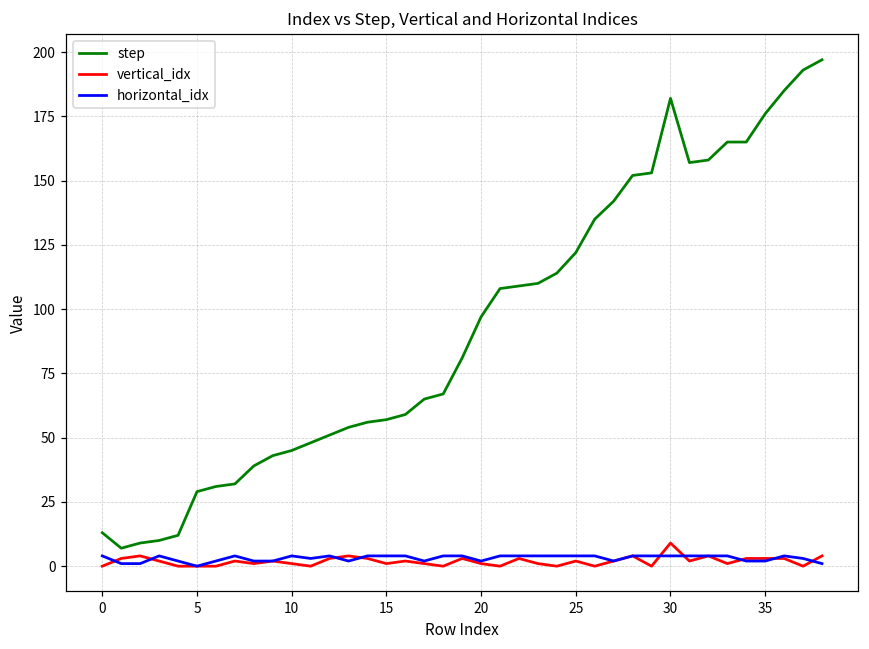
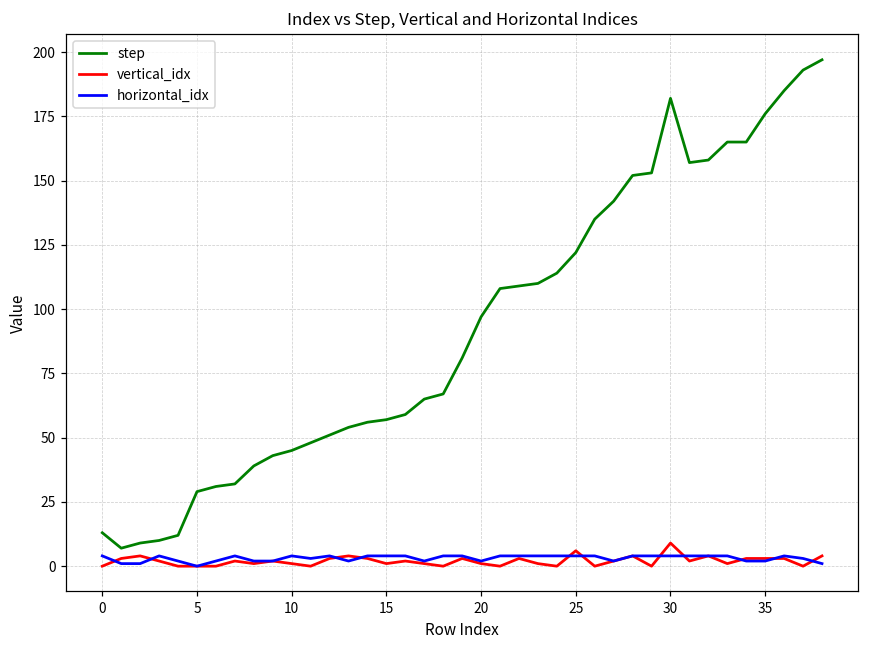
  {
    "step": {
      "0": 13,
      "5": 29,
      "10": 45,
      "15": 57,
      "20": 97,
      "25": 122,
      "30": 182,
      "35": 176
    },
    "vertical_idx": {
      "0": 0,
      "10": 1,
      "15": 1,
-     "25": 2,
+     "25": 6,
      "30": 9
    },
    "horizontal_idx": {
      "0": 4,
      "10": 4,
      "15": 4,
      "25": 4,
      "30": 4
    }
  }
